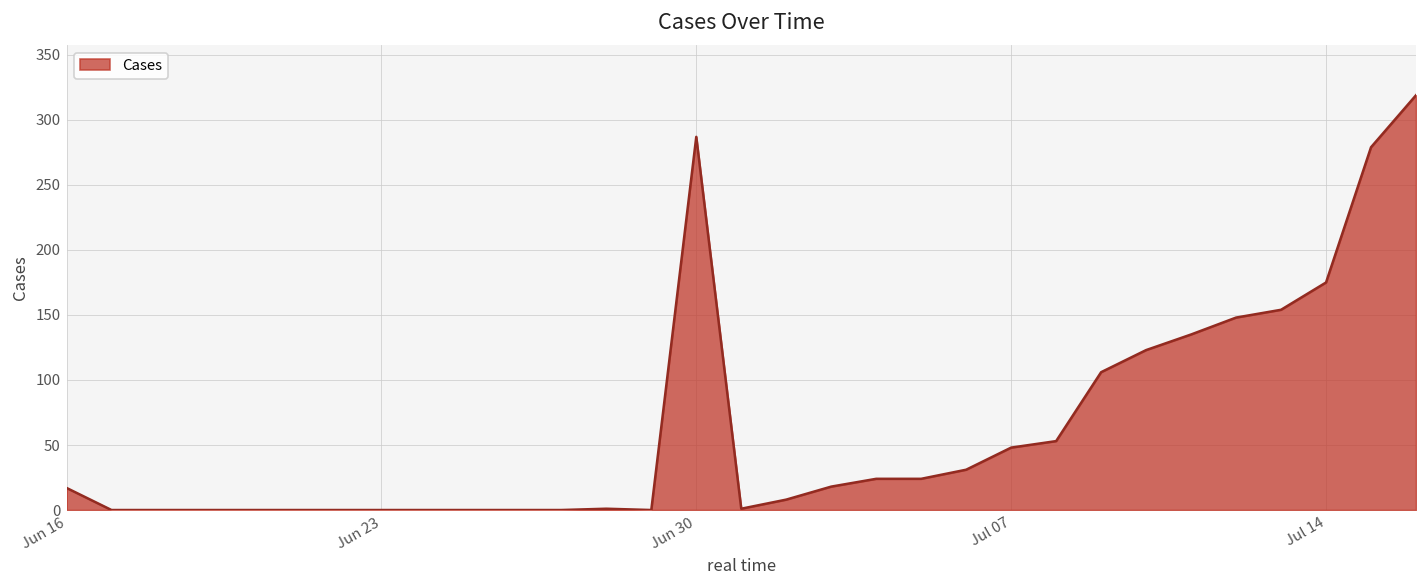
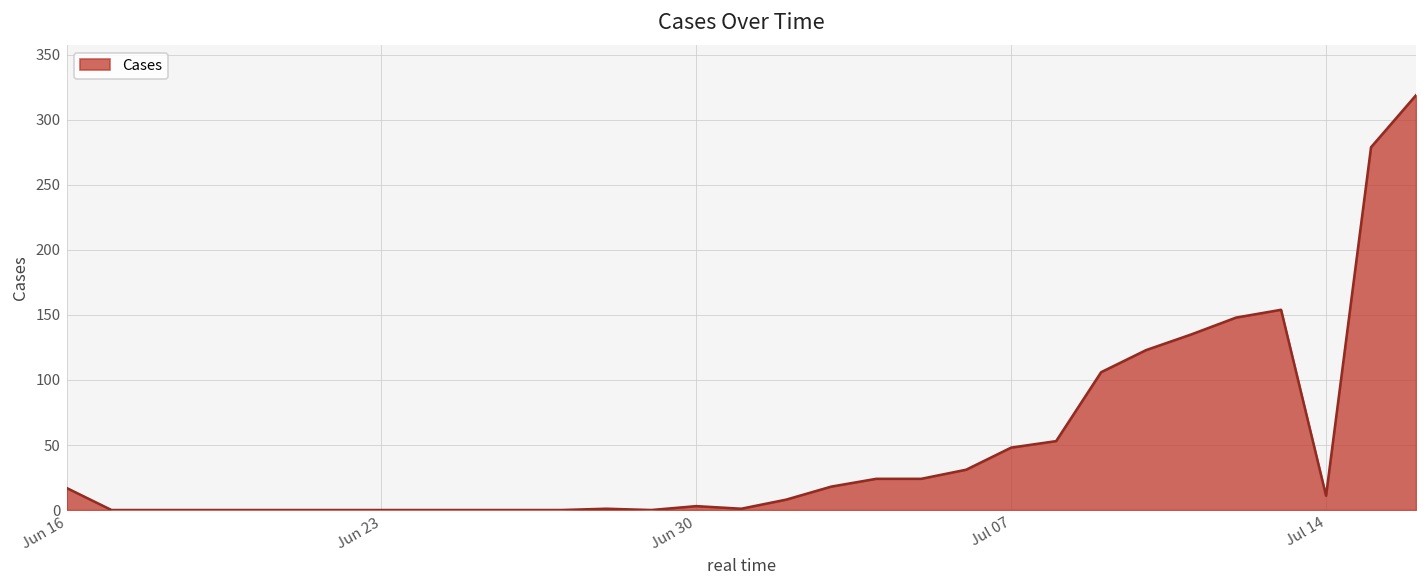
  {
    "Jun 16": 17,
    "Jun 23": 0,
-   "Jun 30": 287,
+   "Jun 30": 3,
    "Jul 07": 48,
-   "Jul 14": 175
+   "Jul 14": 11
  }
